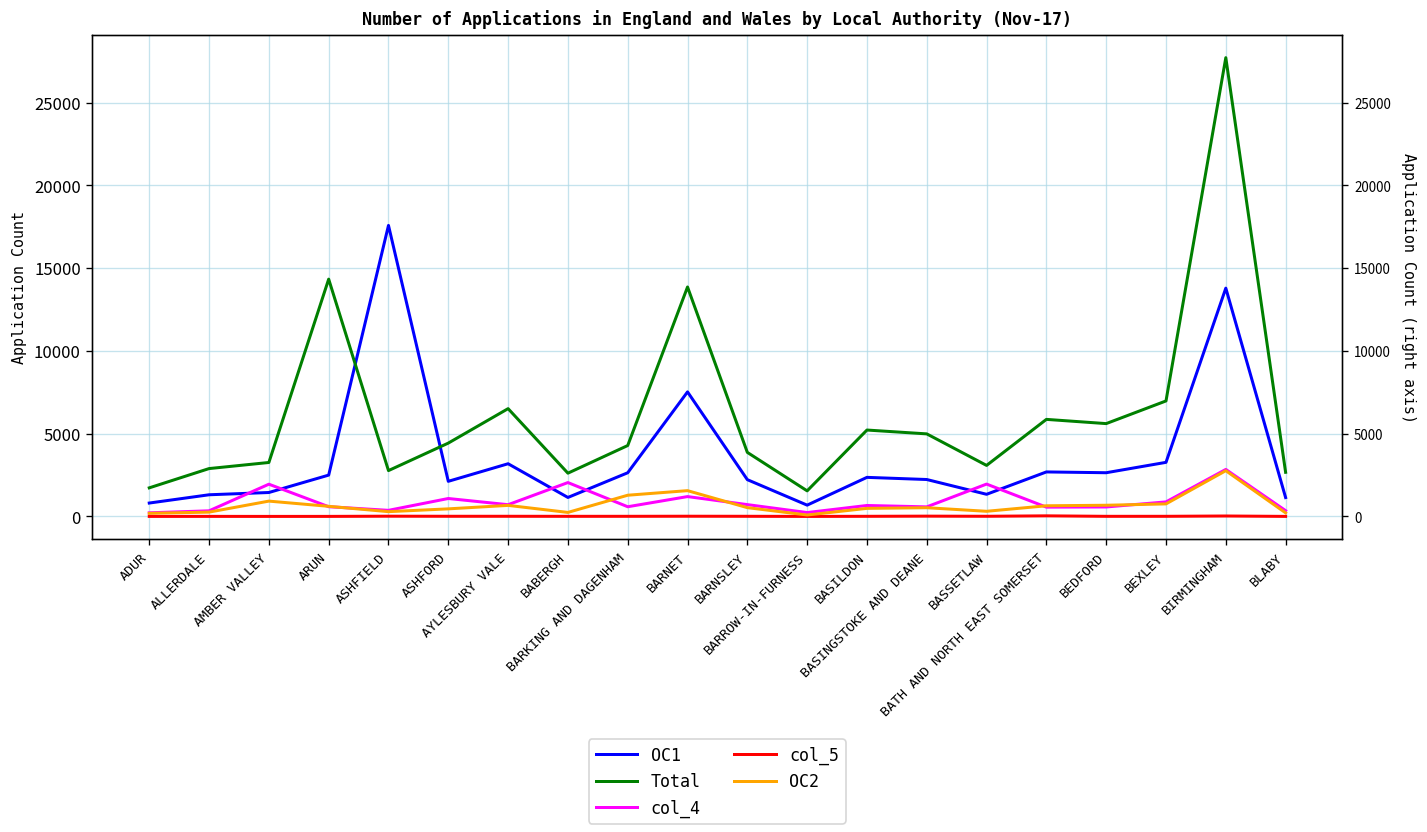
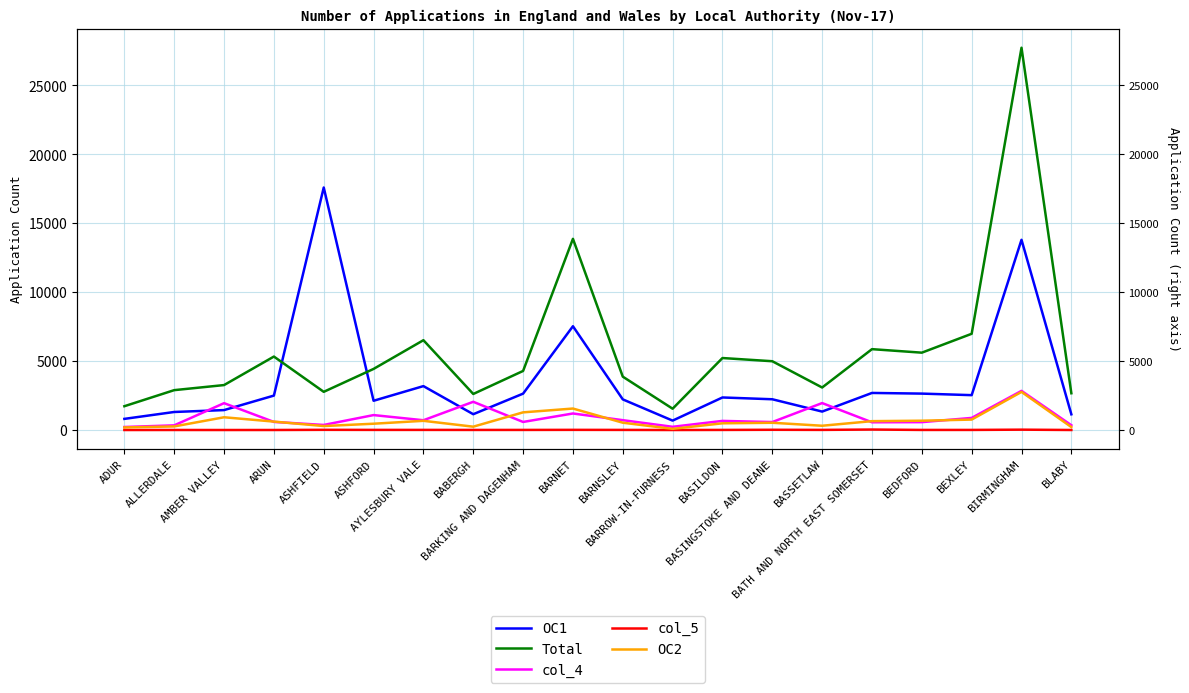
  {
    "OC1": {
      "ADUR": 800,
      "ALLERDALE": 1300,
      "AMBER VALLEY": 1400,
      "ARUN": 2500,
      "ASHFIELD": 17600,
      "ASHFORD": 2100,
      "AYLESBURY VALE": 3200,
      "BABERGH": 1100,
      "BARKING AND DAGENHAM": 2600,
      "BARNET": 7500,
      "BARNSLEY": 2200,
      "BARROW-IN-FURNESS": 700,
      "BASILDON": 2400,
      "BASINGSTOKE AND DEANE": 2200,
      "BASSETLAW": 1300,
      "BATH AND NORTH EAST SOMERSET": 2700,
      "BEDFORD": 2600,
-     "BEXLEY": 3300,
+     "BEXLEY": 2500,
      "BIRMINGHAM": 13800,
      "BLABY": 1100
    },
    "Total": {
      "ADUR": 1700,
      "ALLERDALE": 2900,
      "AMBER VALLEY": 3300,
-     "ARUN": 14300,
+     "ARUN": 5300,
      "ASHFIELD": 2800,
      "ASHFORD": 4400,
      "AYLESBURY VALE": 6500,
      "BABERGH": 2600,
      "BARKING AND DAGENHAM": 4300,
      "BARNET": 13900,
      "BARNSLEY": 3900,
      "BARROW-IN-FURNESS": 1500,
      "BASILDON": 5200,
      "BASINGSTOKE AND DEANE": 5000,
      "BASSETLAW": 3100,
      "BATH AND NORTH EAST SOMERSET": 5900,
      "BEDFORD": 5600,
      "BEXLEY": 7000,
      "BIRMINGHAM": 27700,
      "BLABY": 2700
    },
    "col_4": {
      "AMBER VALLEY": 1900,
      "ASHFORD": 1100,
      "BABERGH": 2000,
      "BARKING AND DAGENHAM": 600,
      "BARNET": 1200,
      "BASSETLAW": 2000
    },
    "col_5": {
      "ADUR": 0,
      "ALLERDALE": 0,
      "AMBER VALLEY": 0,
      "ARUN": 0,
      "ASHFIELD": 0,
      "ASHFORD": 0,
      "AYLESBURY VALE": 0,
      "BABERGH": 0,
      "BARKING AND DAGENHAM": 0,
      "BARNET": 0,
      "BARNSLEY": 0,
      "BASILDON": 0,
      "BASINGSTOKE AND DEANE": 0,
      "BASSETLAW": 0,
      "BATH AND NORTH EAST SOMERSET": 0,
      "BEDFORD": 0,
      "BEXLEY": 0,
      "BIRMINGHAM": 0,
      "BLABY": 0
    },
    "OC2": {
      "AMBER VALLEY": 900,
      "ASHFORD": 500,
      "BABERGH": 200,
      "BARKING AND DAGENHAM": 1300,
      "BARNET": 1600,
      "BASSETLAW": 300
    }
  }
